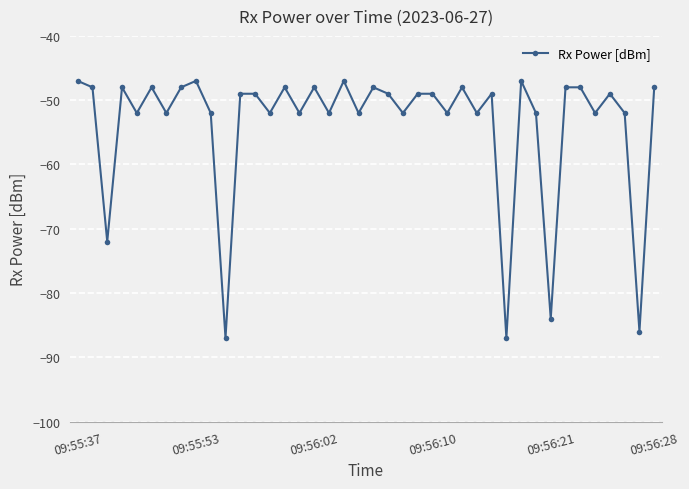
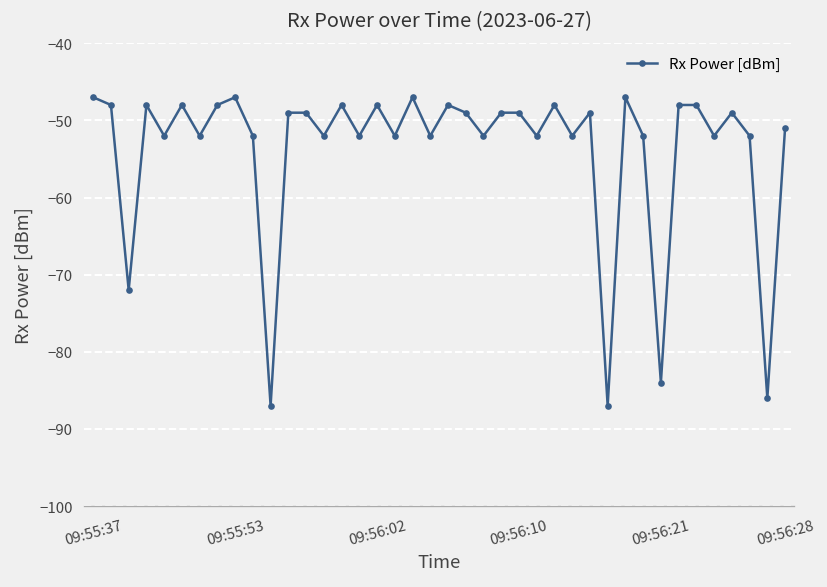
  {
    "09:55:53": -47,
    "09:56:21": -84,
-   "09:56:28": -48
+   "09:56:28": -51
  }
